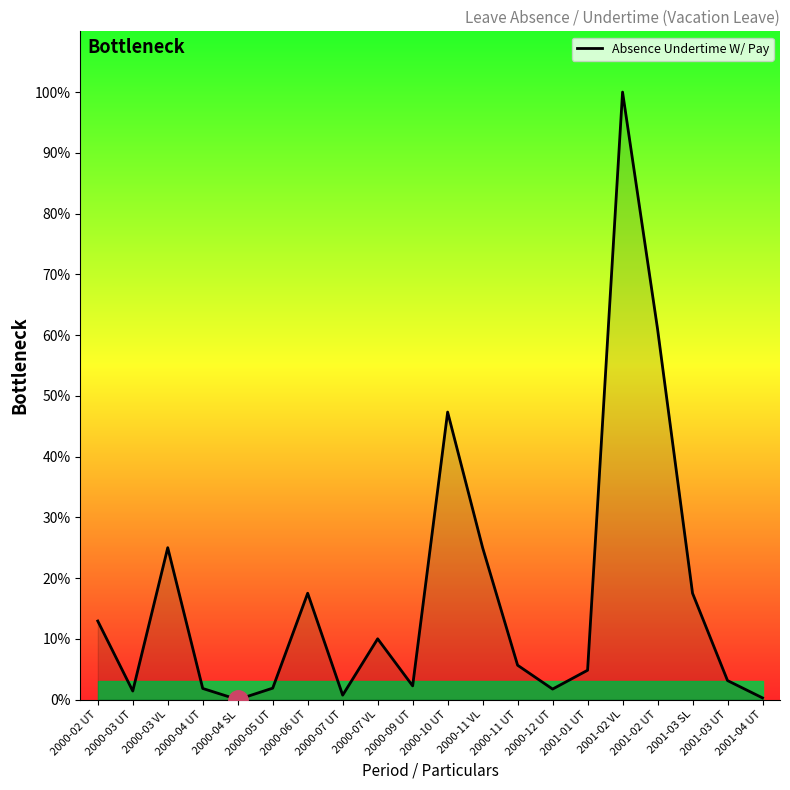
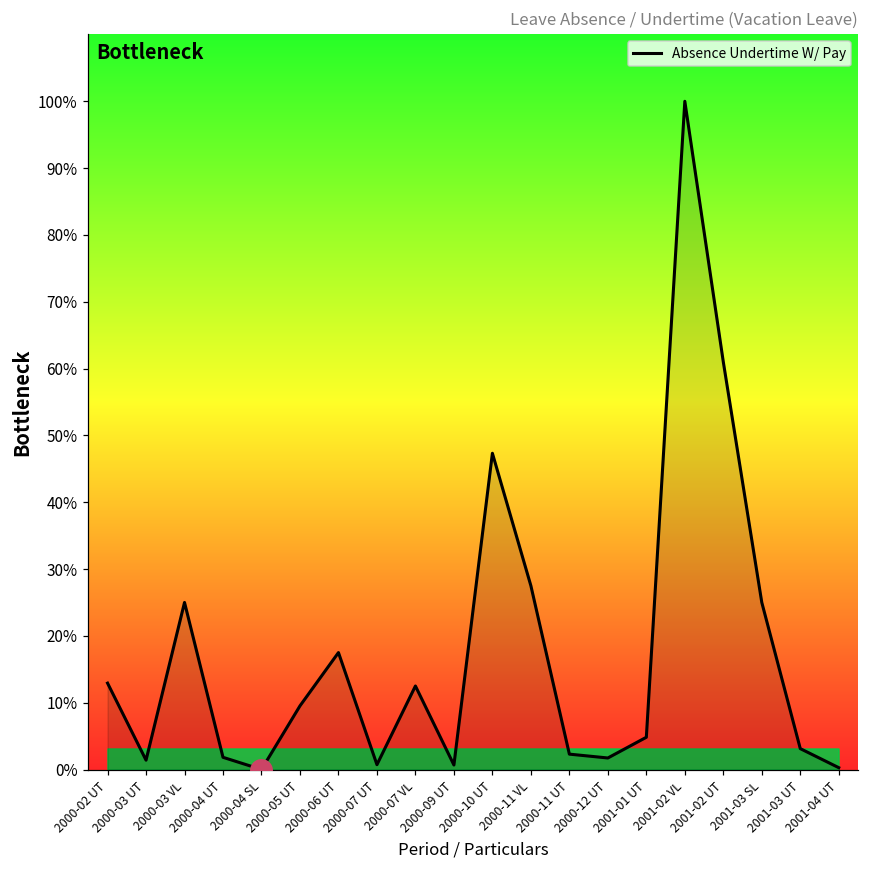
  {
    "Absence Undertime W/ Pay": {
      "2000-02 UT": "13%",
      "2000-03 UT": "1%",
      "2000-03 VL": "25%",
      "2000-04 UT": "2%",
-     "2000-05 UT": "2%",
+     "2000-05 UT": "10%",
      "2000-06 UT": "18%",
      "2000-07 UT": "1%",
-     "2000-07 VL": "10%",
-     "2000-09 UT": "2%",
+     "2000-07 VL": "13%",
+     "2000-09 UT": "1%",
      "2000-10 UT": "47%",
-     "2000-11 VL": "25%",
-     "2000-11 UT": "6%",
+     "2000-11 VL": "28%",
+     "2000-11 UT": "2%",
      "2000-12 UT": "2%",
      "2001-01 UT": "5%",
      "2001-02 VL": "100%",
      "2001-02 UT": "61%",
-     "2001-03 SL": "18%",
+     "2001-03 SL": "25%",
      "2001-04 UT": "0%"
    }
  }
